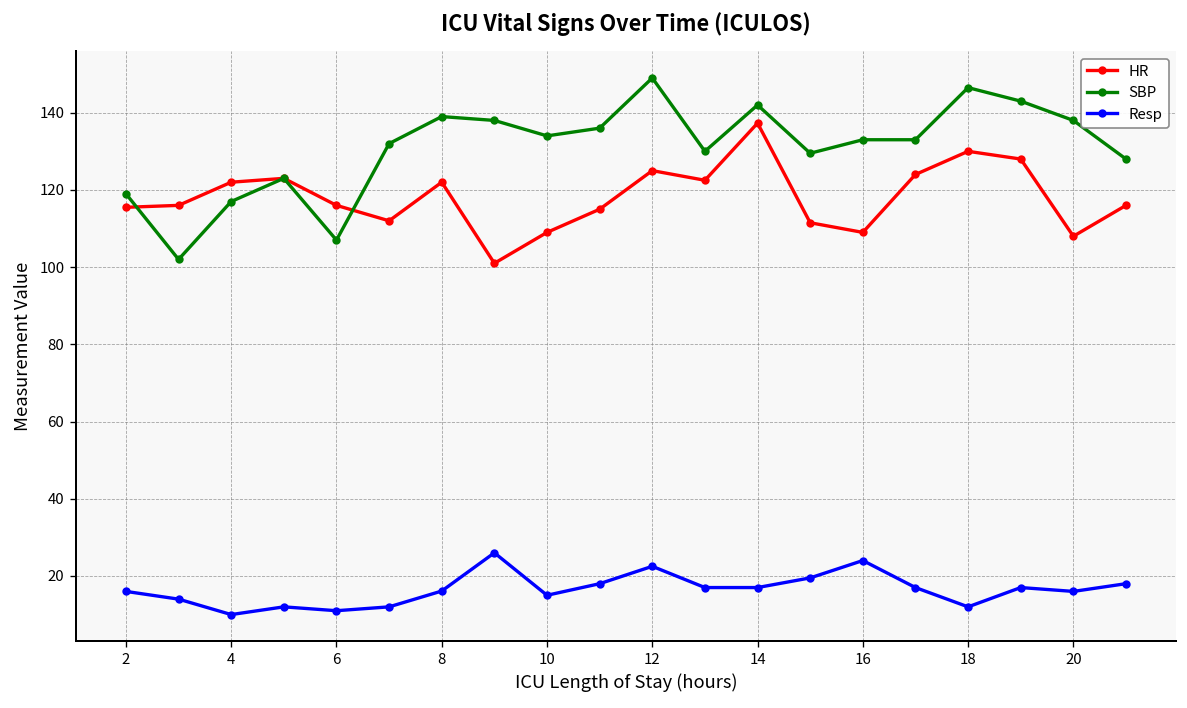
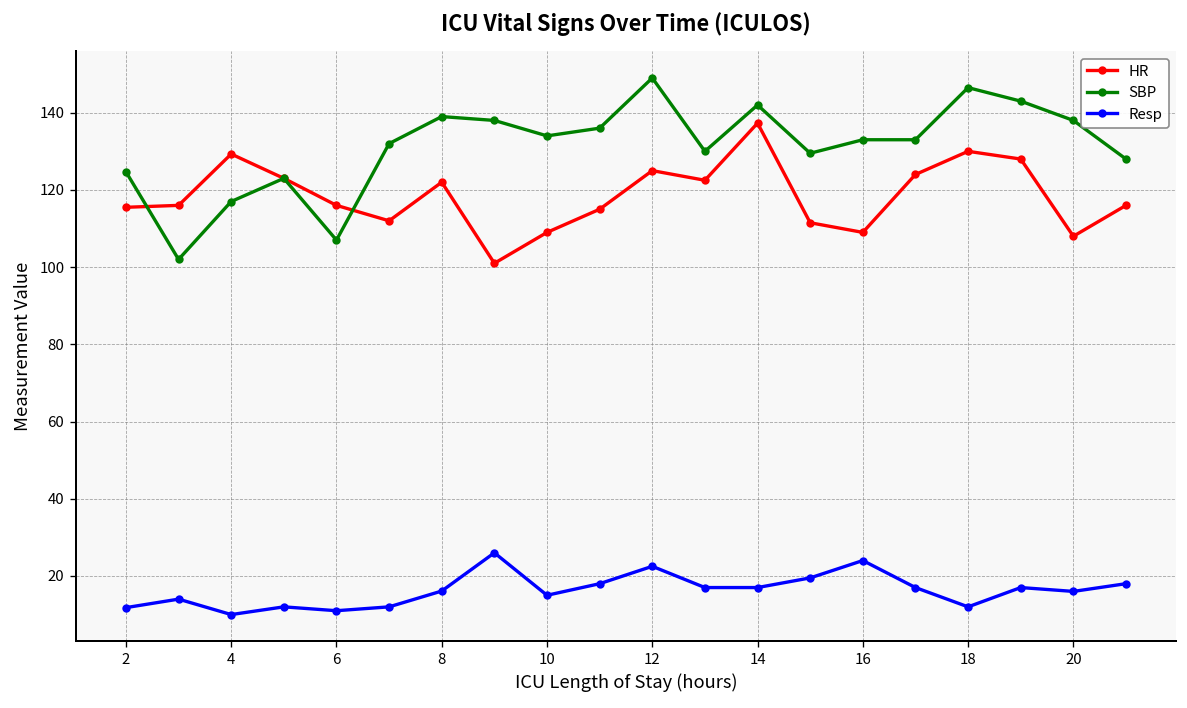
  {
    "HR": {
      "2": 116,
-     "4": 122,
+     "4": 129,
      "6": 116,
      "8": 122,
      "10": 109,
      "12": 125,
      "14": 137,
      "16": 109,
      "18": 130,
      "20": 108
    },
    "SBP": {
-     "2": 119,
+     "2": 125,
      "4": 117,
      "6": 107,
      "8": 139,
      "10": 134,
      "12": 149,
      "14": 142,
      "16": 133,
      "18": 147,
      "20": 138
    },
    "Resp": {
-     "2": 16,
+     "2": 12,
      "4": 10,
      "6": 11,
      "8": 16,
      "10": 15,
      "12": 23,
      "14": 17,
      "16": 24,
      "18": 12,
      "20": 16
    }
  }
